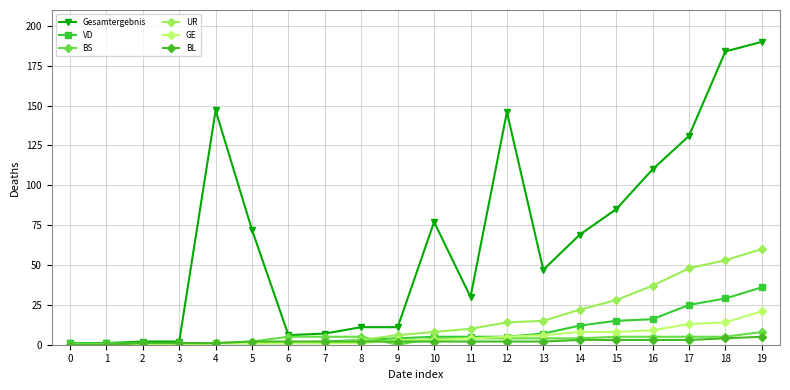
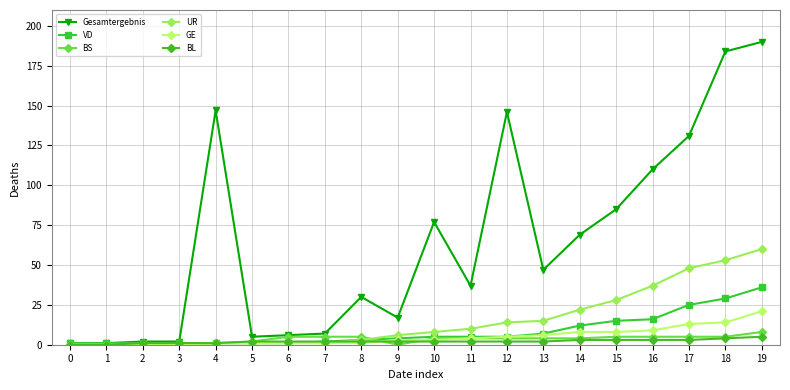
  {
    "Gesamtergebnis": {
      "4": 147,
-     "5": 72,
+     "5": 5,
      "7": 7,
-     "8": 11,
-     "9": 11,
+     "8": 30,
+     "9": 17,
      "10": 77,
-     "11": 30,
+     "11": 37,
      "12": 146,
      "13": 47,
      "14": 69,
      "15": 85,
      "16": 110,
      "17": 131,
      "18": 184,
      "19": 190
    }
  }
